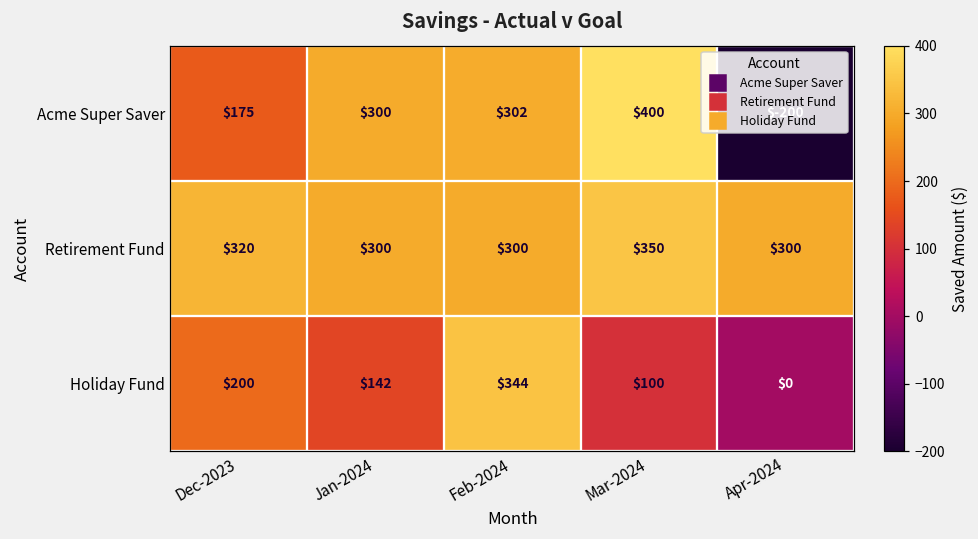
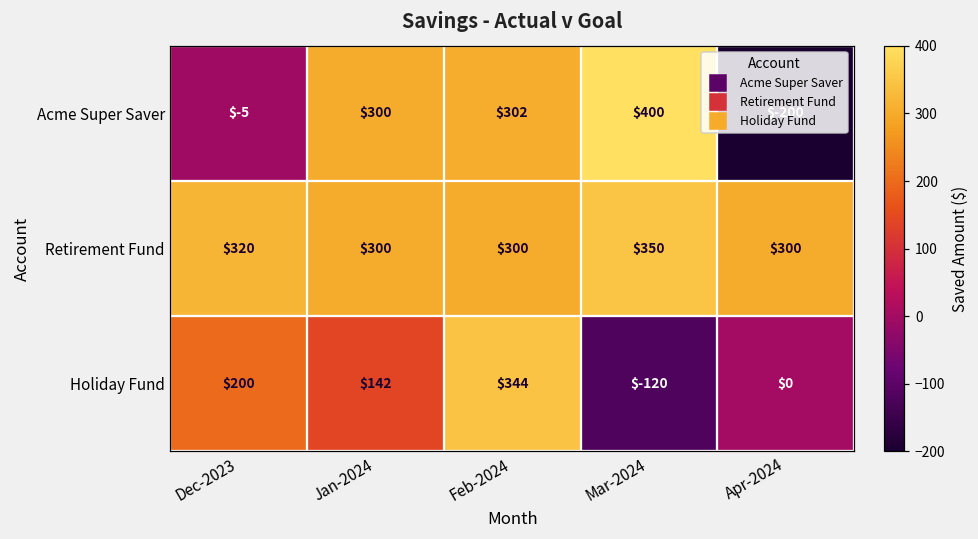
  {
    "Acme Super Saver": {
-     "Dec-2023": "$175",
+     "Dec-2023": "$-5",
      "Jan-2024": "$300",
      "Feb-2024": "$302",
      "Mar-2024": "$400"
    },
    "Retirement Fund": {
      "Dec-2023": "$320",
      "Jan-2024": "$300",
      "Feb-2024": "$300",
      "Mar-2024": "$350",
      "Apr-2024": "$300"
    },
    "Holiday Fund": {
      "Dec-2023": "$200",
      "Jan-2024": "$142",
      "Feb-2024": "$344",
-     "Mar-2024": "$100",
+     "Mar-2024": "$-120",
      "Apr-2024": "$0"
    }
  }
